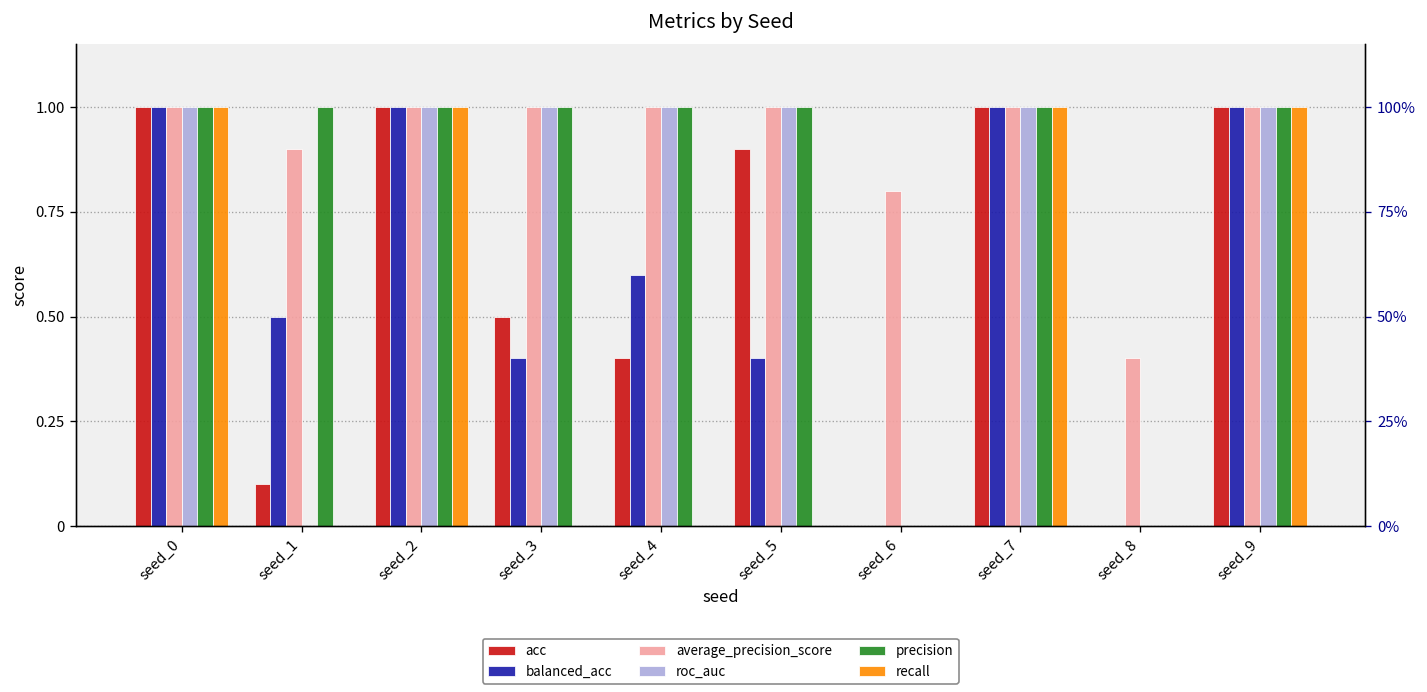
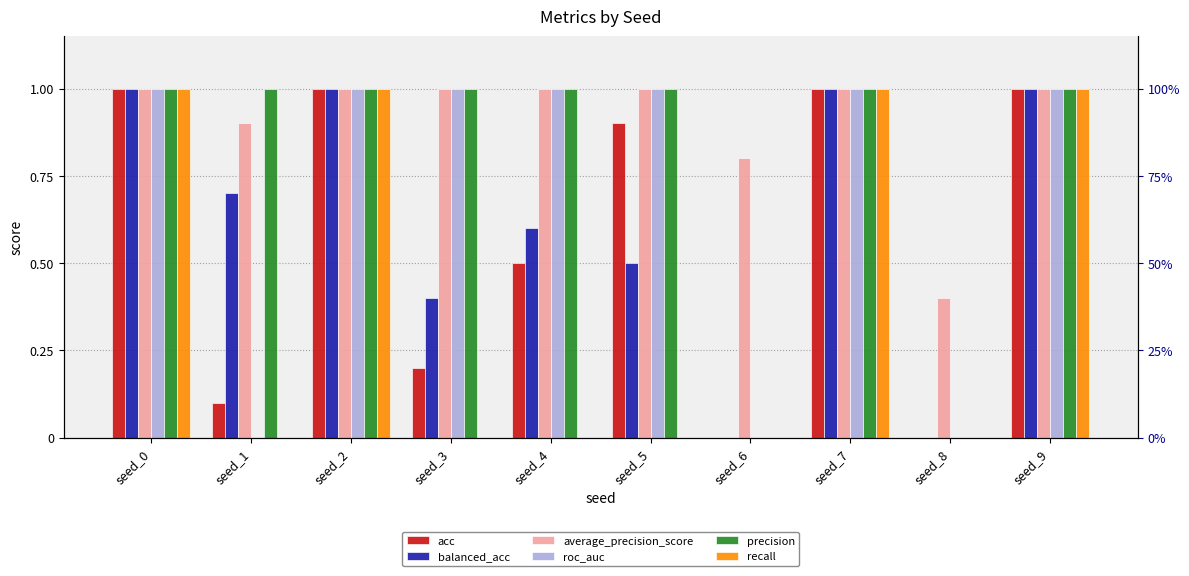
  {
    "acc": {
      "seed_0": 1.0,
      "seed_1": 0.1,
      "seed_2": 1.0,
-     "seed_3": 0.5,
-     "seed_4": 0.4,
+     "seed_3": 0.2,
+     "seed_4": 0.5,
      "seed_5": 0.9,
      "seed_6": 0.0,
      "seed_7": 1.0,
      "seed_8": 0.0,
      "seed_9": 1.0
    },
    "balanced_acc": {
      "seed_0": 1.0,
-     "seed_1": 0.5,
+     "seed_1": 0.7,
      "seed_2": 1.0,
      "seed_3": 0.4,
      "seed_4": 0.6,
-     "seed_5": 0.4,
+     "seed_5": 0.5,
      "seed_6": 0.0,
      "seed_7": 1.0,
      "seed_8": 0.0,
      "seed_9": 1.0
    },
    "average_precision_score": {
      "seed_0": 1.0,
      "seed_1": 0.9,
      "seed_2": 1.0,
      "seed_3": 1.0,
      "seed_4": 1.0,
      "seed_5": 1.0,
      "seed_6": 0.8,
      "seed_7": 1.0,
      "seed_8": 0.4,
      "seed_9": 1.0
    },
    "roc_auc": {
      "seed_0": 1.0,
      "seed_1": 0.0,
      "seed_2": 1.0,
      "seed_3": 1.0,
      "seed_4": 1.0,
      "seed_5": 1.0,
      "seed_6": 0.0,
      "seed_7": 1.0,
      "seed_8": 0.0,
      "seed_9": 1.0
    },
    "precision": {
      "seed_0": 1.0,
      "seed_1": 1.0,
      "seed_2": 1.0,
      "seed_3": 1.0,
      "seed_4": 1.0,
      "seed_5": 1.0,
      "seed_6": 0.0,
      "seed_7": 1.0,
      "seed_8": 0.0,
      "seed_9": 1.0
    },
    "recall": {
      "seed_0": 1.0,
      "seed_1": 0.0,
      "seed_2": 1.0,
      "seed_3": 0.0,
      "seed_4": 0.0,
      "seed_5": 0.0,
      "seed_6": 0.0,
      "seed_7": 1.0,
      "seed_8": 0.0,
      "seed_9": 1.0
    }
  }
